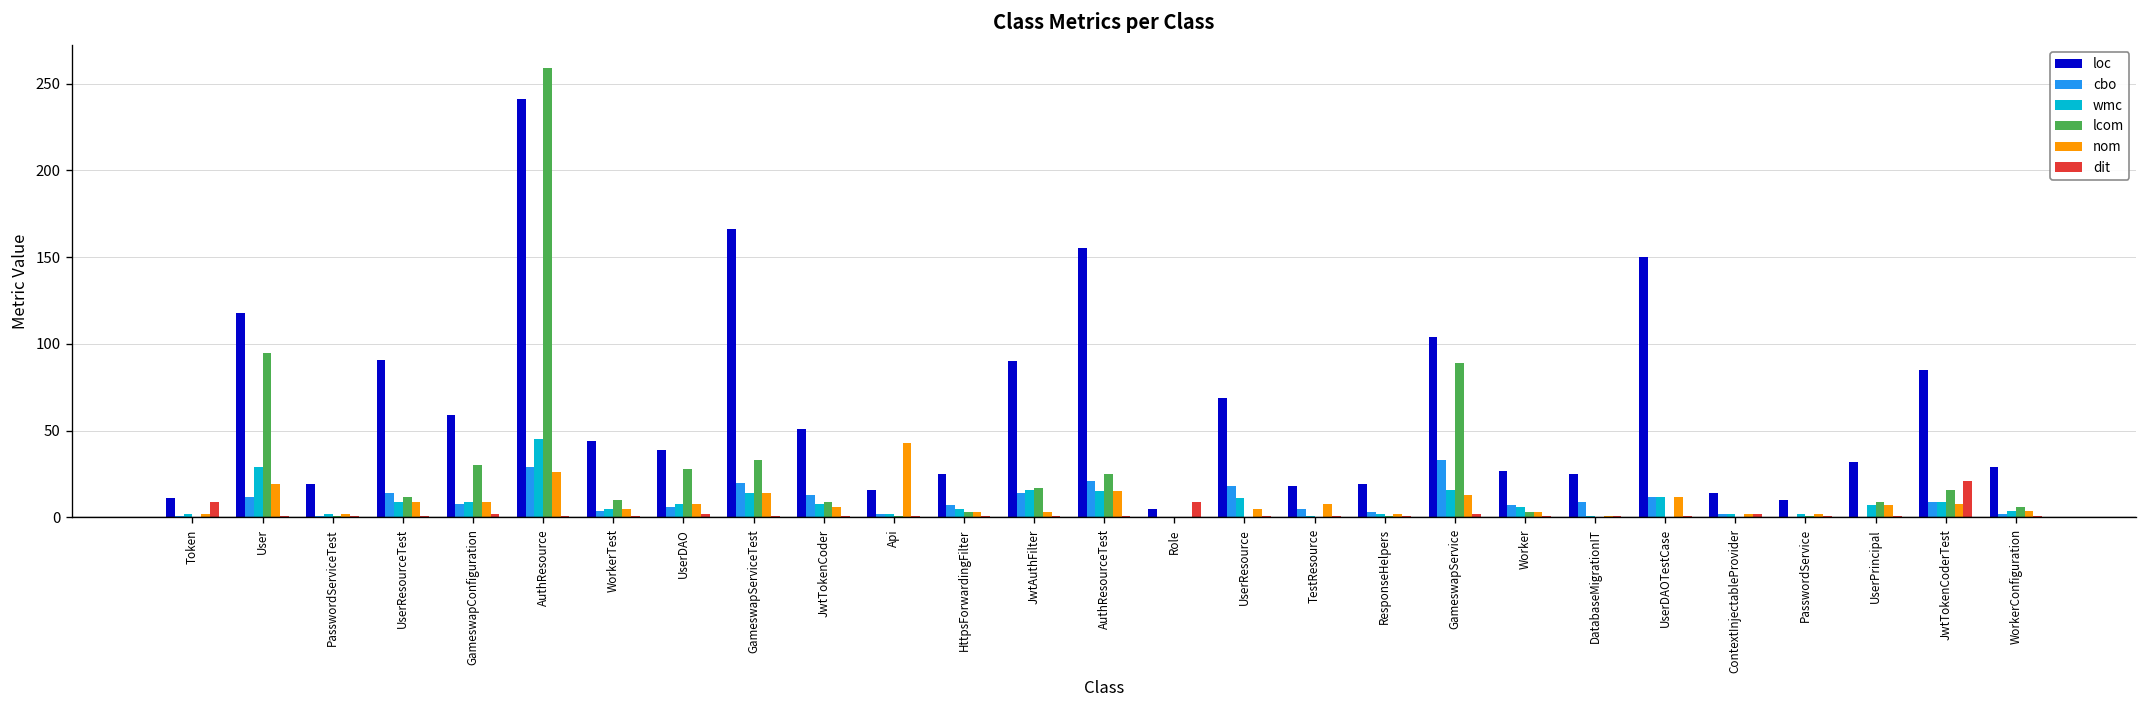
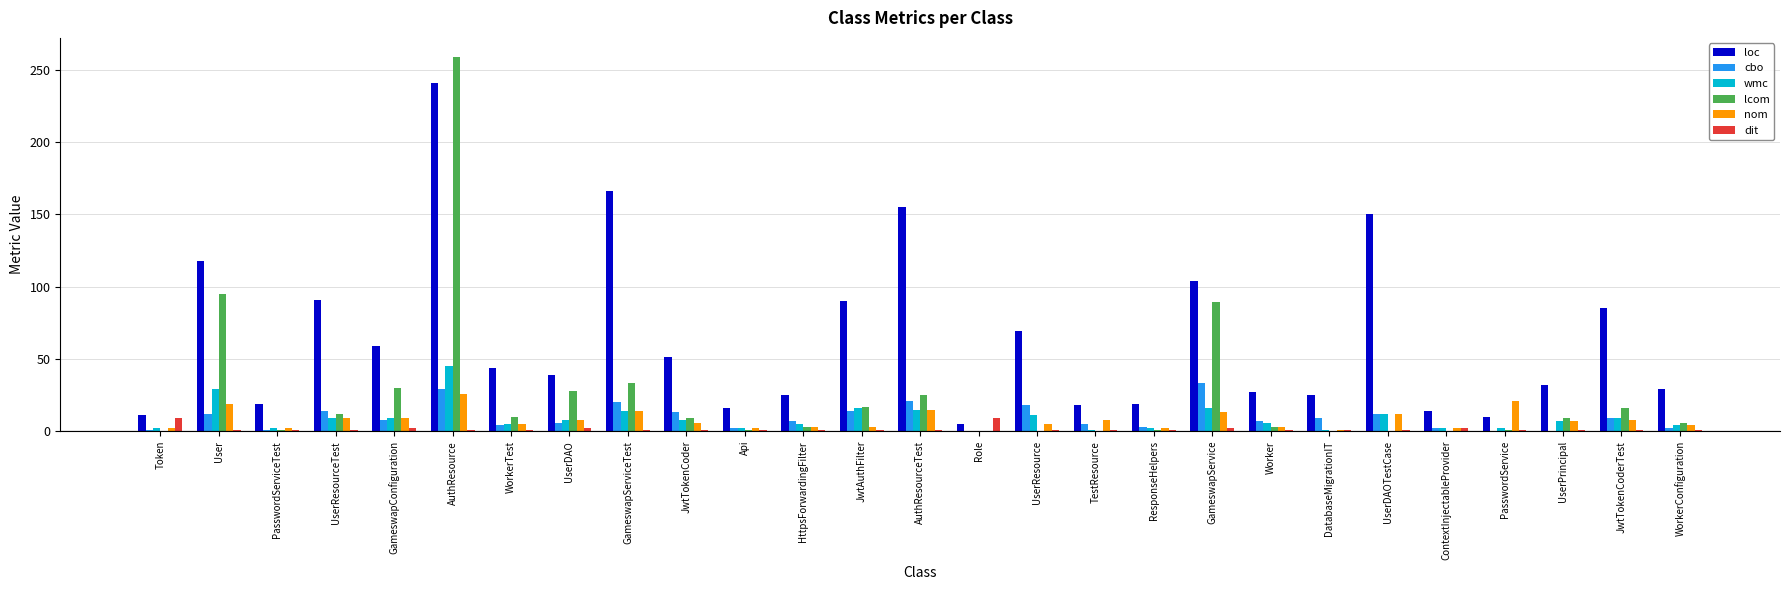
  {
    "loc": {
      "Token": 11,
      "User": 118,
      "PasswordServiceTest": 19,
      "UserResourceTest": 91,
      "GameswapConfiguration": 59,
      "AuthResource": 241,
      "WorkerTest": 44,
      "UserDAO": 39,
      "GameswapServiceTest": 166,
      "JwtTokenCoder": 51,
      "Api": 16,
      "HttpsForwardingFilter": 25,
      "JwtAuthFilter": 90,
      "AuthResourceTest": 155,
      "Role": 5,
      "UserResource": 69,
      "TestResource": 18,
      "ResponseHelpers": 19,
      "GameswapService": 104,
      "Worker": 27,
      "DatabaseMigrationIT": 25,
      "UserDAOTestCase": 150,
      "ContextInjectableProvider": 14,
      "PasswordService": 10,
      "UserPrincipal": 32,
      "JwtTokenCoderTest": 85,
      "WorkerConfiguration": 29
    },
    "lcom": {
      "Token": 0,
      "User": 95,
      "UserResourceTest": 12,
      "GameswapConfiguration": 30,
      "AuthResource": 259,
      "WorkerTest": 10,
      "UserDAO": 28,
      "GameswapServiceTest": 33,
      "JwtTokenCoder": 9,
      "HttpsForwardingFilter": 3,
      "JwtAuthFilter": 17,
      "AuthResourceTest": 25,
      "Role": 0,
      "UserResource": 0,
      "TestResource": 0,
      "GameswapService": 89,
      "Worker": 3,
      "DatabaseMigrationIT": 0,
      "UserDAOTestCase": 0,
      "ContextInjectableProvider": 0,
      "UserPrincipal": 9,
      "JwtTokenCoderTest": 16,
      "WorkerConfiguration": 6
    },
    "nom": {
      "Token": 2,
      "User": 19,
      "PasswordServiceTest": 2,
      "UserResourceTest": 9,
      "GameswapConfiguration": 9,
      "AuthResource": 26,
      "WorkerTest": 5,
      "UserDAO": 8,
      "GameswapServiceTest": 14,
      "JwtTokenCoder": 6,
-     "Api": 43,
+     "Api": 2,
      "HttpsForwardingFilter": 3,
      "JwtAuthFilter": 3,
      "AuthResourceTest": 15,
      "Role": 0,
      "UserResource": 5,
      "TestResource": 8,
      "ResponseHelpers": 2,
      "GameswapService": 13,
      "Worker": 3,
      "UserDAOTestCase": 12,
      "ContextInjectableProvider": 2,
-     "PasswordService": 2,
+     "PasswordService": 21,
      "UserPrincipal": 7,
      "JwtTokenCoderTest": 8,
      "WorkerConfiguration": 4
    },
    "dit": {
      "Token": 9,
      "GameswapConfiguration": 2,
      "UserDAO": 2,
      "Role": 9,
      "GameswapService": 2,
      "ContextInjectableProvider": 2,
-     "JwtTokenCoderTest": 21
+     "JwtTokenCoderTest": 1
    }
  }
